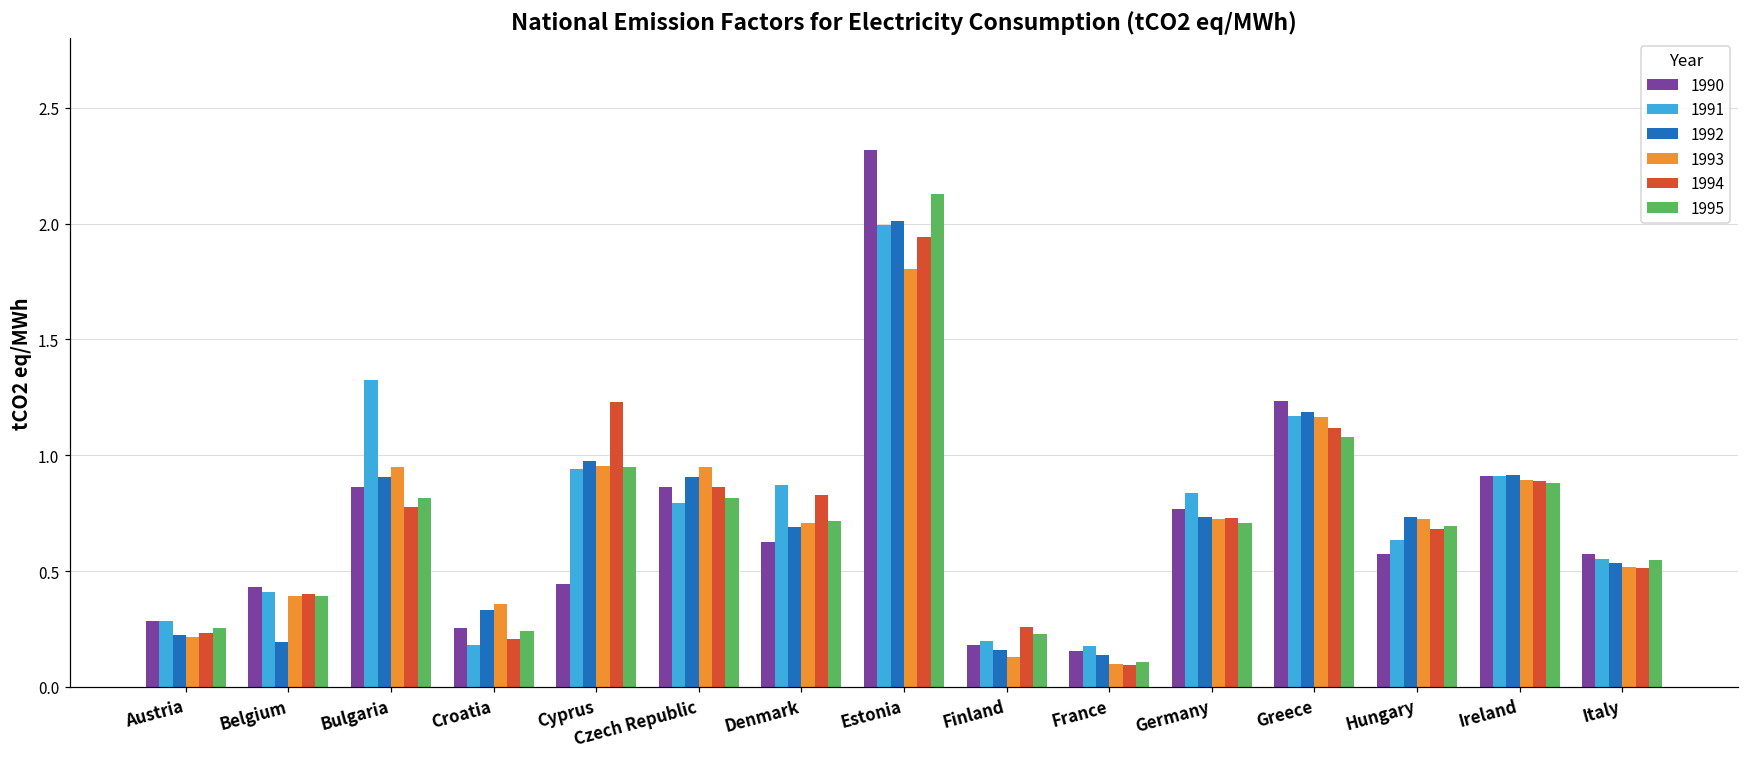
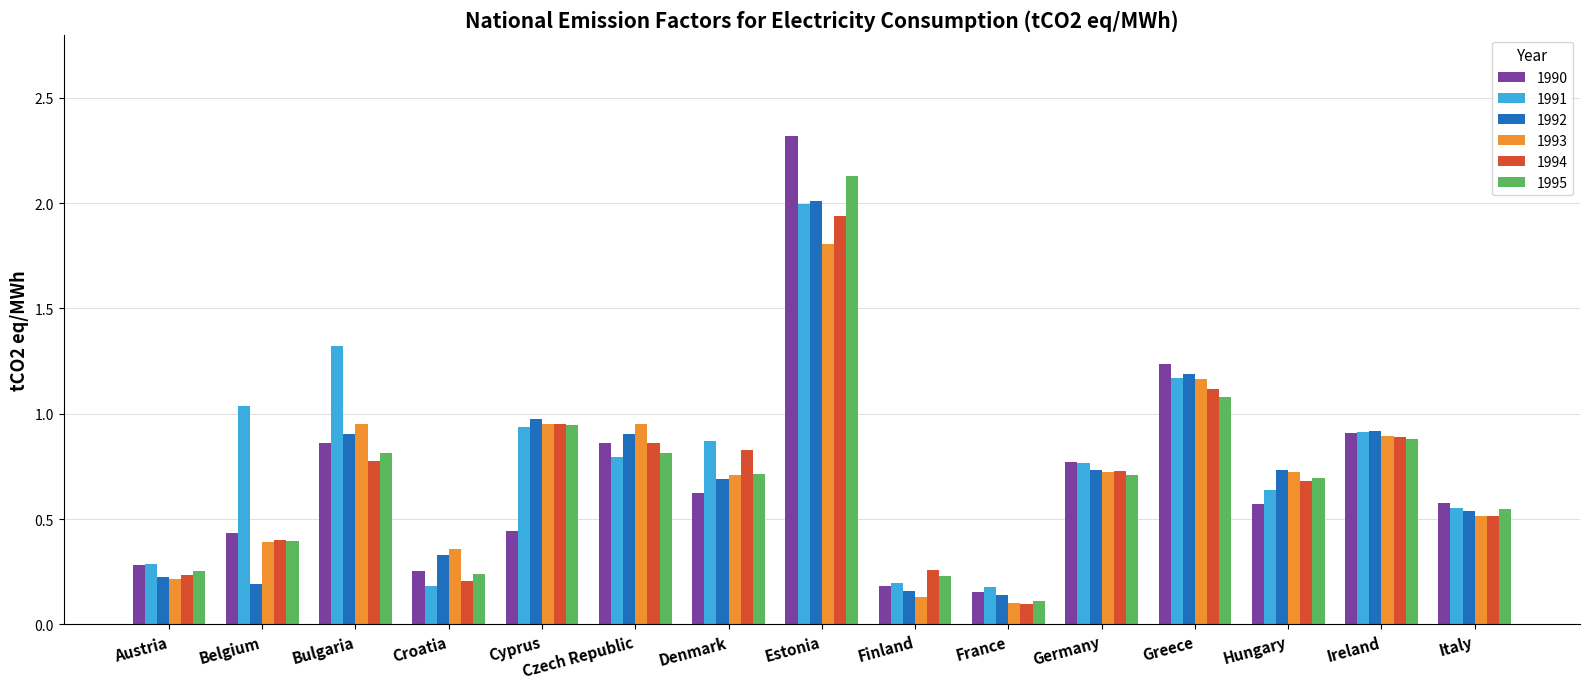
  {
    "1990": {
      "Austria": 0.28,
      "Belgium": 0.43,
      "Bulgaria": 0.86,
      "Croatia": 0.25,
      "Cyprus": 0.44,
      "Czech Republic": 0.86,
      "Denmark": 0.62,
      "Estonia": 2.32,
      "Finland": 0.18,
      "France": 0.15,
      "Germany": 0.77,
      "Greece": 1.24,
      "Hungary": 0.57,
      "Ireland": 0.91,
      "Italy": 0.57
    },
    "1991": {
      "Austria": 0.28,
-     "Belgium": 0.41,
+     "Belgium": 1.04,
      "Bulgaria": 1.32,
      "Croatia": 0.18,
      "Cyprus": 0.94,
      "Czech Republic": 0.79,
      "Denmark": 0.87,
      "Estonia": 1.99,
      "Finland": 0.20,
      "France": 0.18,
-     "Germany": 0.84,
+     "Germany": 0.77,
      "Greece": 1.17,
      "Hungary": 0.64,
      "Ireland": 0.91,
      "Italy": 0.55
    },
    "1992": {
      "Austria": 0.22,
      "Belgium": 0.19,
      "Bulgaria": 0.91,
      "Croatia": 0.33,
      "Cyprus": 0.97,
      "Czech Republic": 0.91,
      "Denmark": 0.69,
      "Estonia": 2.01,
      "Finland": 0.16,
      "France": 0.14,
      "Germany": 0.73,
      "Greece": 1.19,
      "Hungary": 0.73,
      "Ireland": 0.92,
      "Italy": 0.54
    },
    "1993": {
      "Austria": 0.21,
      "Belgium": 0.39,
      "Bulgaria": 0.95,
      "Croatia": 0.36,
      "Cyprus": 0.95,
      "Czech Republic": 0.95,
      "Denmark": 0.71,
      "Estonia": 1.80,
      "Finland": 0.13,
      "France": 0.10,
      "Germany": 0.72,
      "Greece": 1.17,
      "Hungary": 0.72,
      "Ireland": 0.89,
      "Italy": 0.52
    },
    "1994": {
      "Austria": 0.23,
      "Belgium": 0.40,
      "Bulgaria": 0.78,
      "Croatia": 0.20,
-     "Cyprus": 1.23,
+     "Cyprus": 0.95,
      "Czech Republic": 0.86,
      "Denmark": 0.83,
      "Estonia": 1.94,
      "Finland": 0.26,
      "France": 0.09,
      "Germany": 0.73,
      "Greece": 1.12,
      "Hungary": 0.68,
      "Ireland": 0.89,
      "Italy": 0.51
    },
    "1995": {
      "Austria": 0.25,
      "Belgium": 0.39,
      "Bulgaria": 0.81,
      "Croatia": 0.24,
      "Cyprus": 0.95,
      "Czech Republic": 0.81,
      "Denmark": 0.72,
      "Estonia": 2.13,
      "Finland": 0.23,
      "France": 0.11,
      "Germany": 0.71,
      "Greece": 1.08,
      "Hungary": 0.69,
      "Ireland": 0.88,
      "Italy": 0.55
    }
  }
